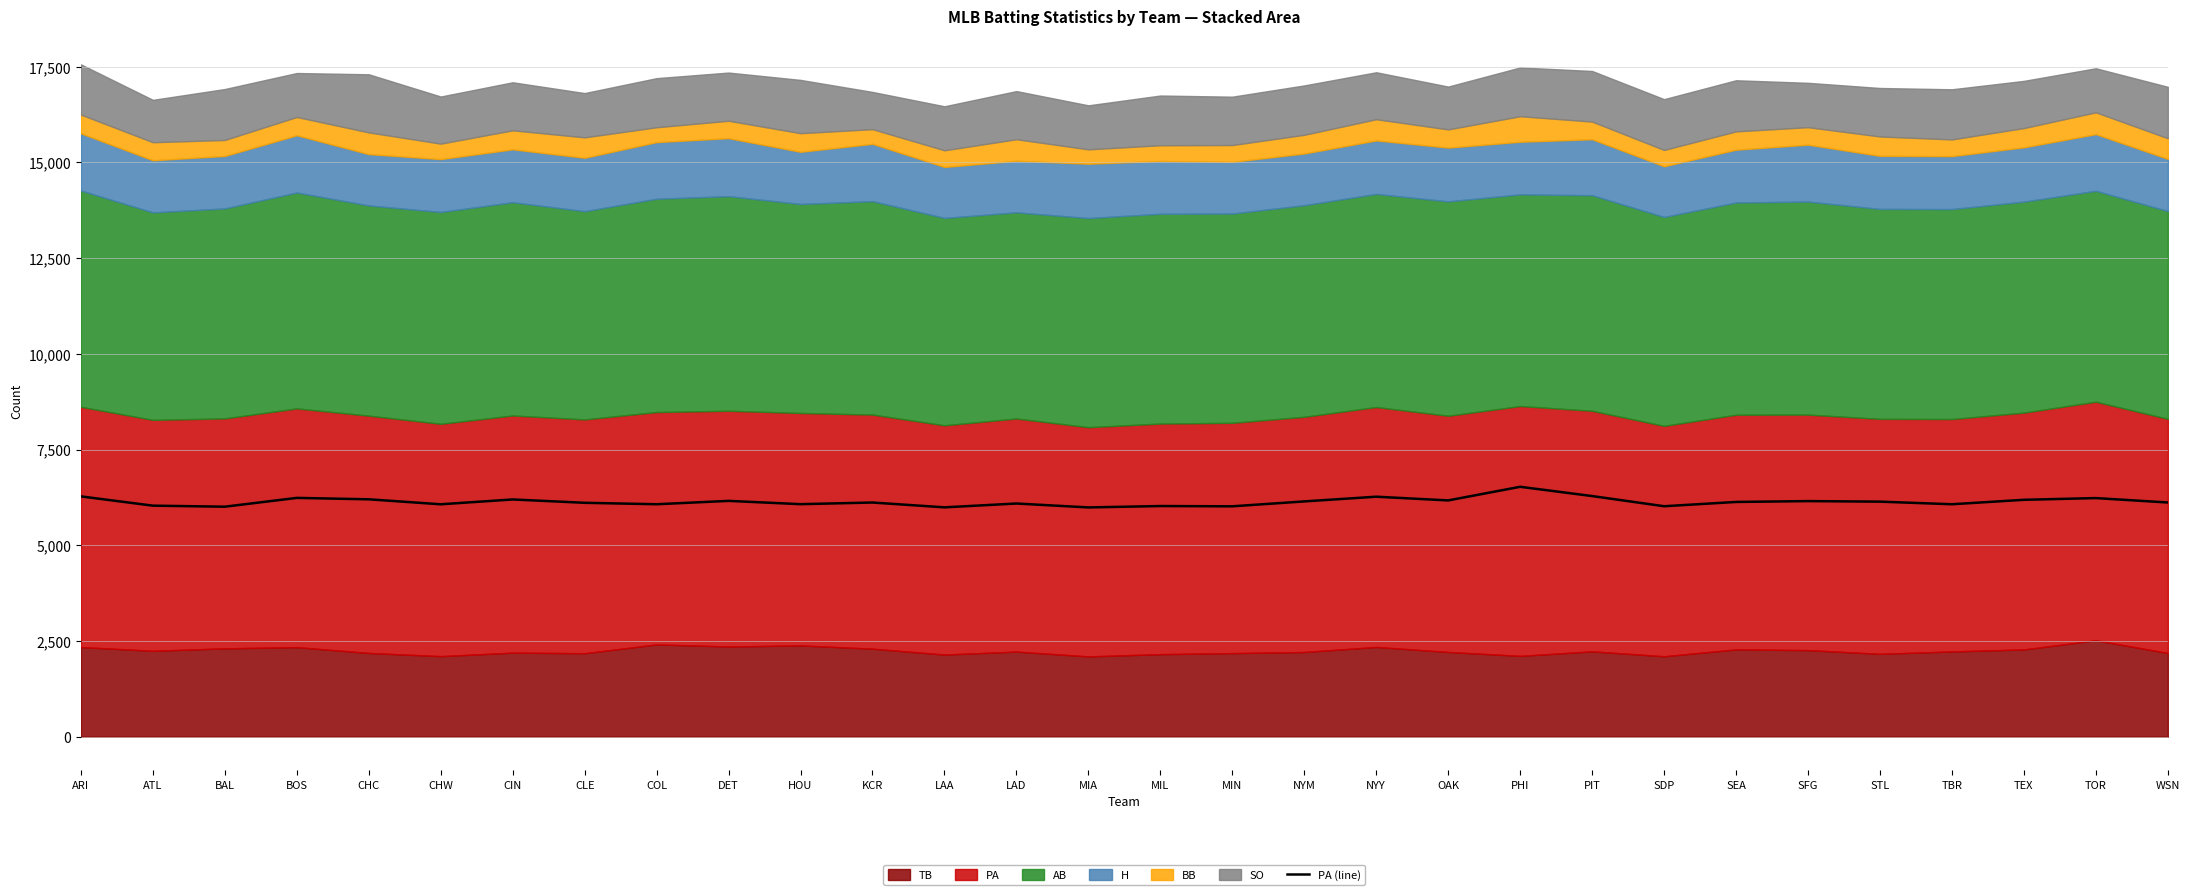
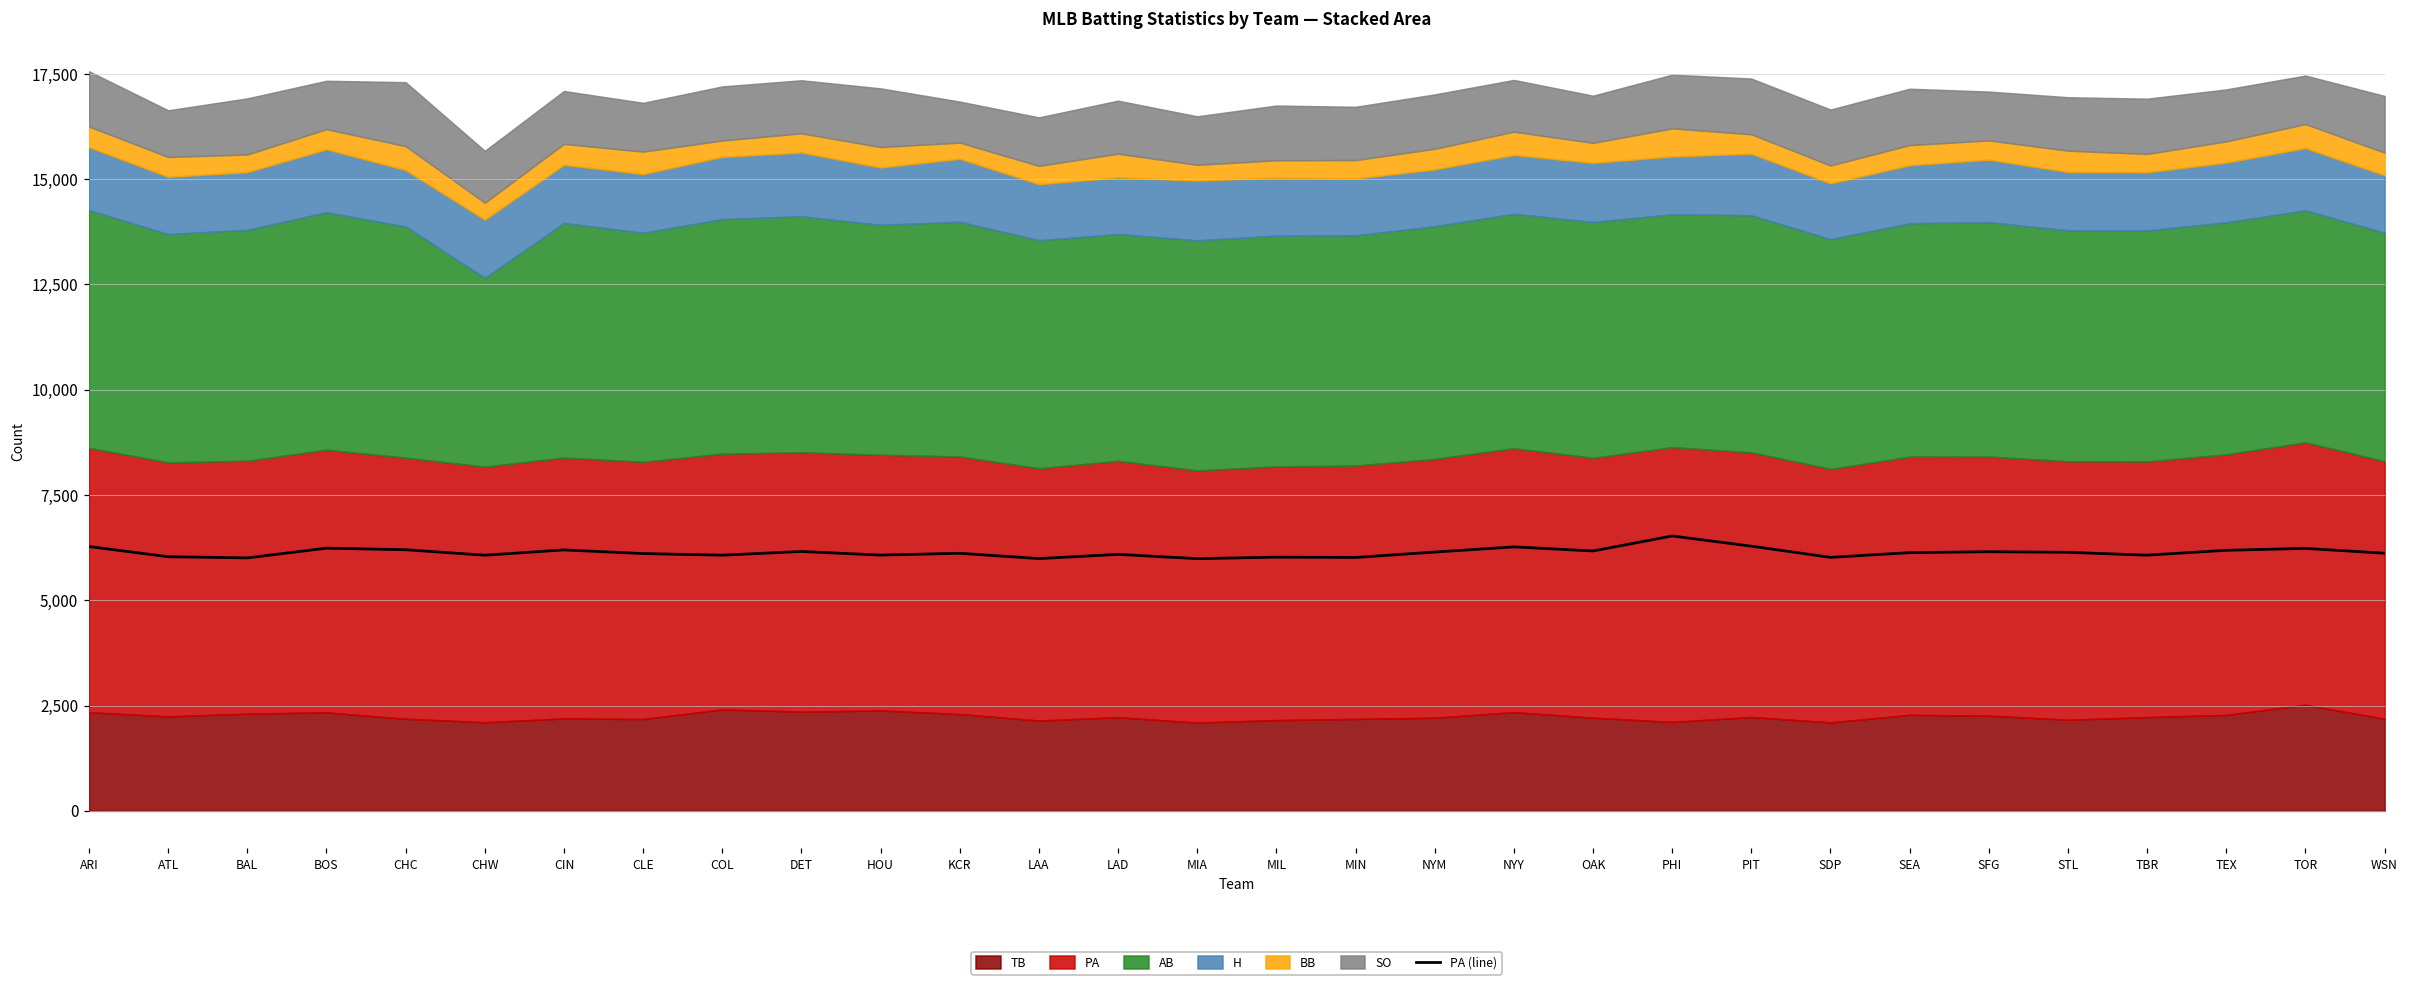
  {
    "AB": {
      "ARI": "5,600",
      "ATL": "5,400",
      "BAL": "5,500",
      "BOS": "5,600",
      "CHC": "5,500",
-     "CHW": "5,500",
+     "CHW": "4,500",
      "CIN": "5,600",
      "CLE": "5,400",
      "COL": "5,600",
      "DET": "5,600",
      "HOU": "5,500",
      "KCR": "5,600",
      "LAA": "5,400",
      "LAD": "5,400",
      "MIA": "5,500",
      "MIL": "5,500",
      "MIN": "5,500",
      "NYM": "5,500",
      "NYY": "5,600",
      "OAK": "5,600",
      "PHI": "5,500",
      "PIT": "5,600",
      "SDP": "5,500",
      "SEA": "5,500",
      "SFG": "5,600",
      "STL": "5,500",
      "TBR": "5,500",
      "TEX": "5,500",
      "TOR": "5,500",
      "WSN": "5,400"
    }
  }
